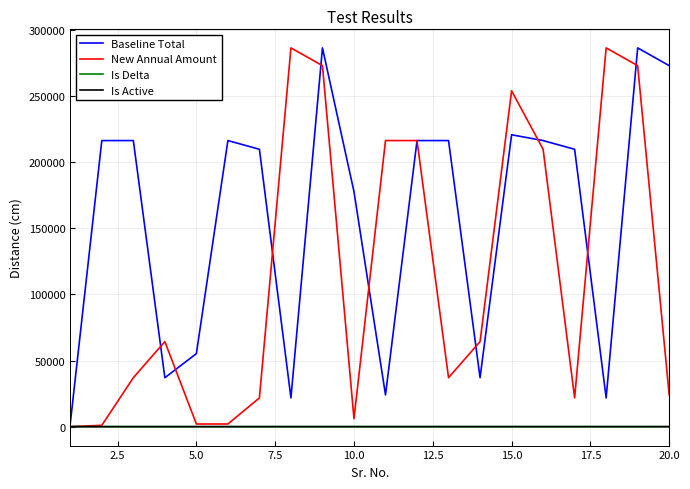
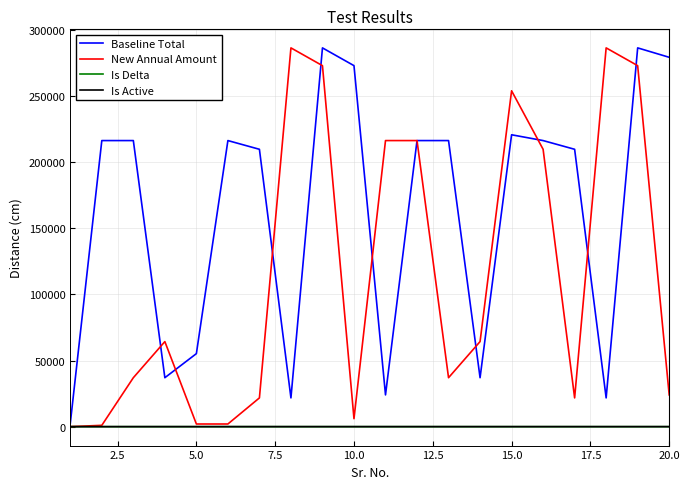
  {
    "Baseline Total": {
      "5.0": 55000,
-     "10.0": 178000,
+     "10.0": 273000,
      "15.0": 221000,
-     "20.0": 273000
+     "20.0": 279000
    },
    "New Annual Amount": {
      "5.0": 2000,
      "10.0": 6000,
      "15.0": 254000,
      "20.0": 24000
    },
    "Is Active": {
      "5.0": 0,
      "10.0": 0,
      "15.0": 0,
      "20.0": 0
    }
  }
